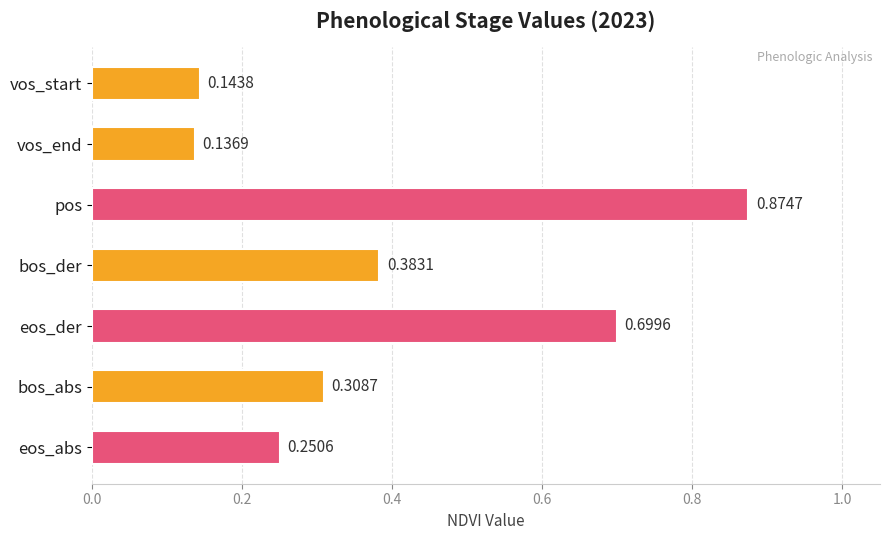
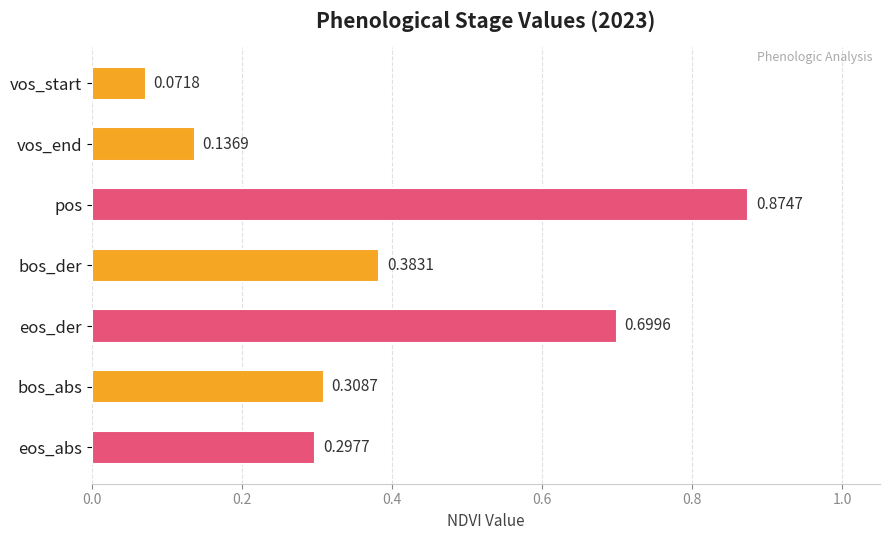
  {
-   "vos_start": 0.1438,
+   "vos_start": 0.0718,
    "vos_end": 0.1369,
    "pos": 0.8747,
    "bos_der": 0.3831,
    "eos_der": 0.6996,
    "bos_abs": 0.3087,
-   "eos_abs": 0.2506
+   "eos_abs": 0.2977
  }
